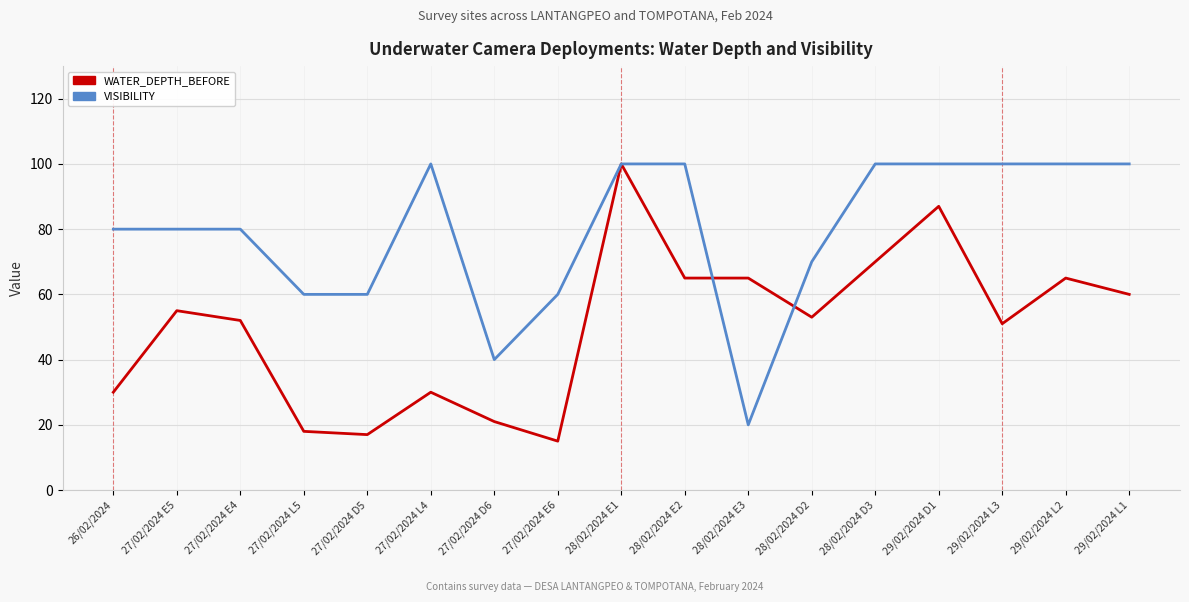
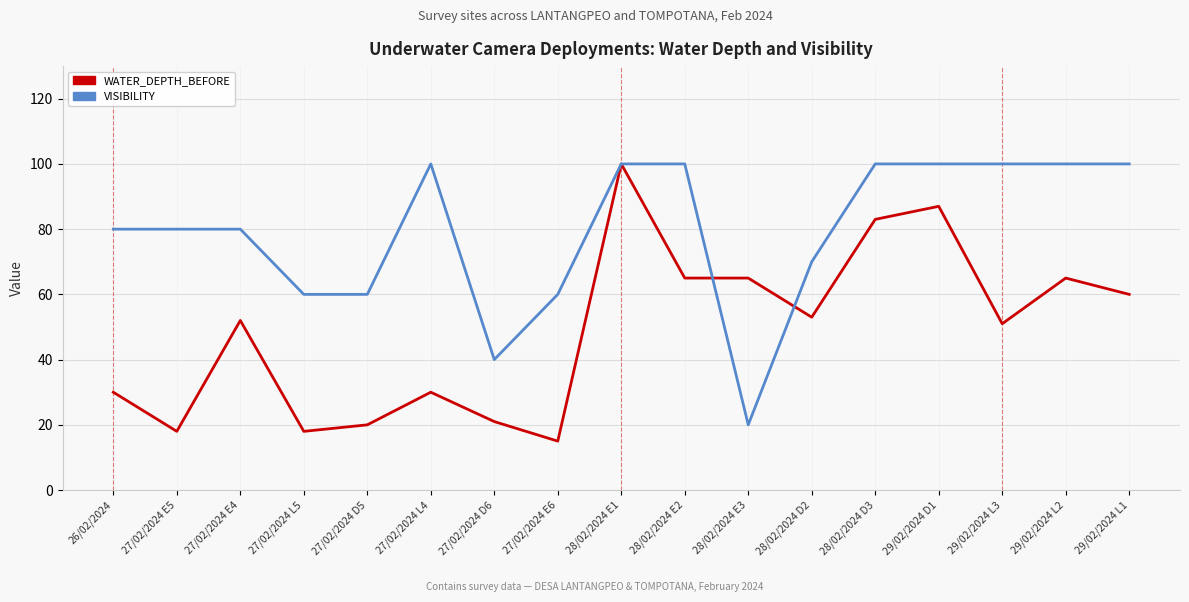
  {
    "WATER_DEPTH_BEFORE": {
      "26/02/2024": 30,
-     "27/02/2024 E5": 55,
+     "27/02/2024 E5": 18,
      "27/02/2024 E4": 52,
      "27/02/2024 L5": 18,
-     "27/02/2024 D5": 17,
+     "27/02/2024 D5": 20,
      "27/02/2024 L4": 30,
      "27/02/2024 D6": 21,
      "27/02/2024 E6": 15,
      "28/02/2024 E2": 65,
      "28/02/2024 E3": 65,
      "28/02/2024 D2": 53,
-     "28/02/2024 D3": 70,
+     "28/02/2024 D3": 83,
      "29/02/2024 D1": 87,
      "29/02/2024 L3": 51,
      "29/02/2024 L2": 65,
      "29/02/2024 L1": 60
    },
    "VISIBILITY": {
      "26/02/2024": 80,
      "27/02/2024 E5": 80,
      "27/02/2024 E4": 80,
      "27/02/2024 L5": 60,
      "27/02/2024 D5": 60,
      "27/02/2024 L4": 100,
      "27/02/2024 D6": 40,
      "27/02/2024 E6": 60,
      "28/02/2024 E2": 100,
      "28/02/2024 E3": 20,
      "28/02/2024 D2": 70,
      "28/02/2024 D3": 100,
      "29/02/2024 D1": 100,
      "29/02/2024 L3": 100,
      "29/02/2024 L2": 100,
      "29/02/2024 L1": 100
    }
  }
